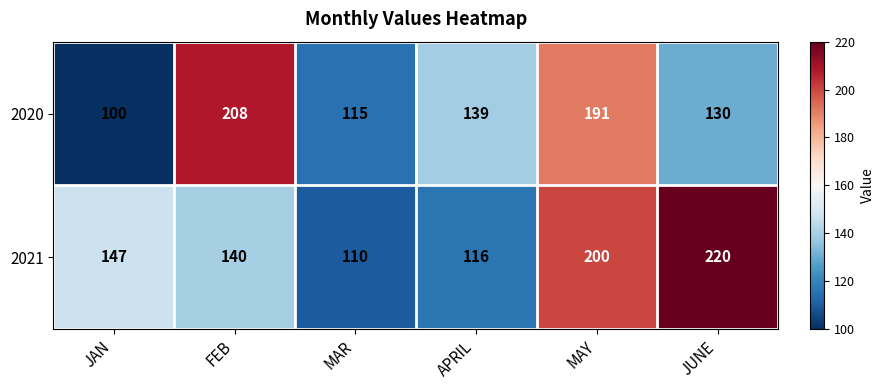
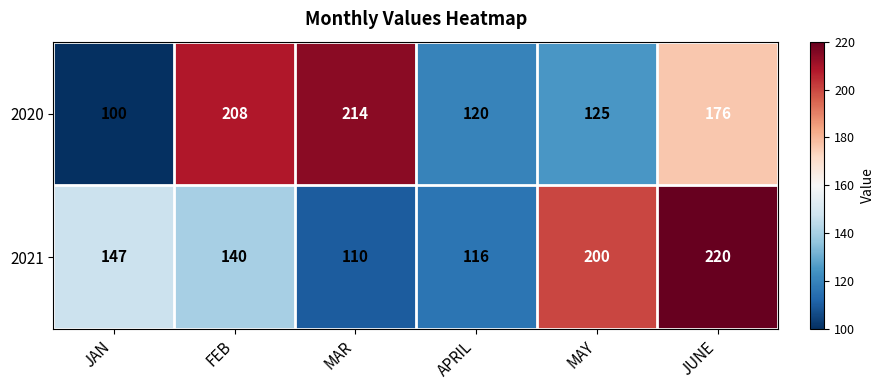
  {
    "2020": {
      "JAN": 100,
      "FEB": 208,
-     "MAR": 115,
-     "APRIL": 139,
-     "MAY": 191,
-     "JUNE": 130
+     "MAR": 214,
+     "APRIL": 120,
+     "MAY": 125,
+     "JUNE": 176
    },
    "2021": {
      "JAN": 147,
      "FEB": 140,
      "MAR": 110,
      "APRIL": 116,
      "MAY": 200,
      "JUNE": 220
    }
  }
